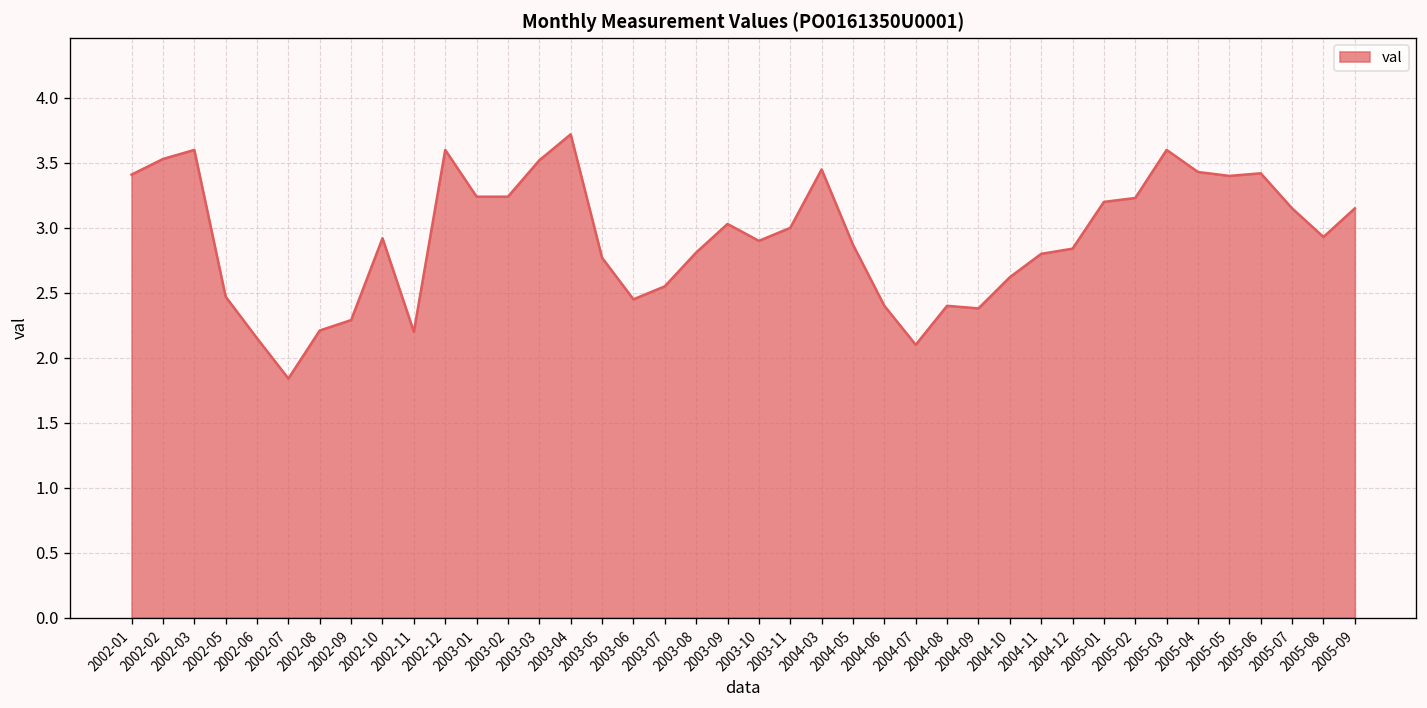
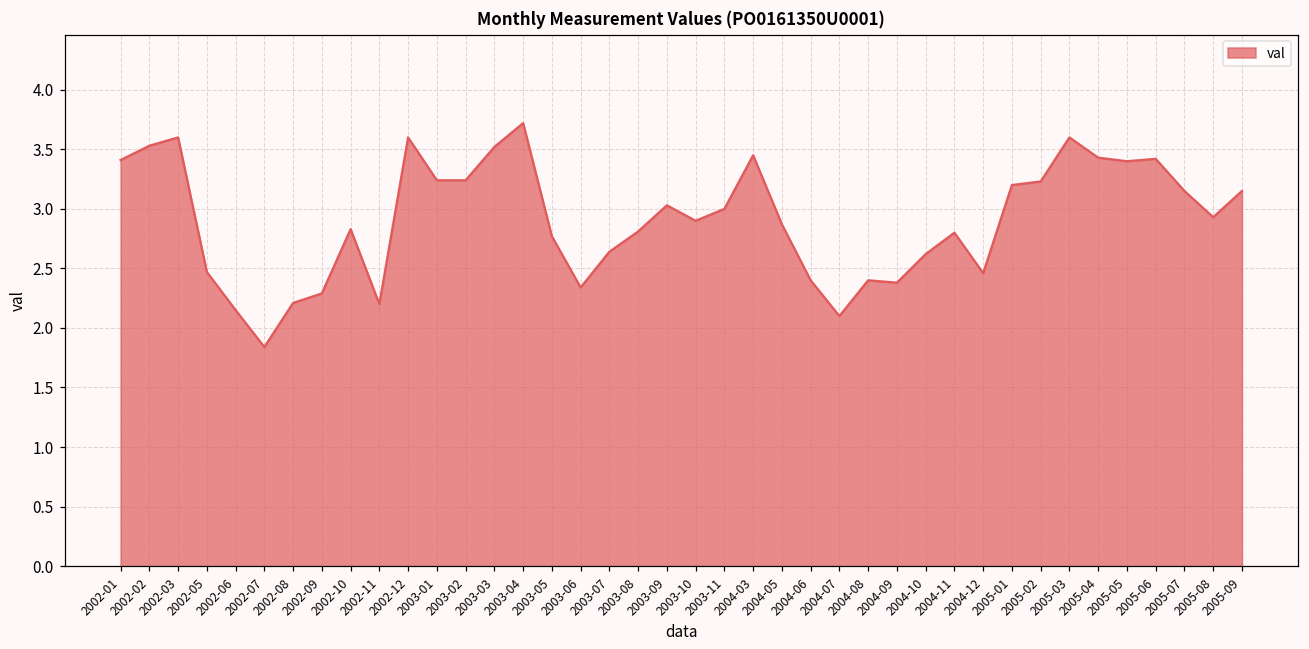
  {
    "2002-01": 3.41,
    "2002-02": 3.53,
    "2002-03": 3.60,
    "2002-05": 2.47,
    "2002-06": 2.15,
    "2002-07": 1.84,
    "2002-08": 2.21,
    "2002-09": 2.29,
-   "2002-10": 2.92,
+   "2002-10": 2.83,
    "2002-11": 2.20,
    "2002-12": 3.60,
    "2003-01": 3.24,
    "2003-02": 3.24,
    "2003-03": 3.52,
    "2003-04": 3.72,
    "2003-05": 2.77,
-   "2003-06": 2.45,
-   "2003-07": 2.55,
+   "2003-06": 2.34,
+   "2003-07": 2.64,
    "2003-08": 2.81,
    "2003-09": 3.03,
    "2003-10": 2.90,
    "2003-11": 3.00,
    "2004-03": 3.45,
    "2004-05": 2.87,
    "2004-06": 2.40,
    "2004-07": 2.10,
    "2004-08": 2.40,
    "2004-09": 2.38,
    "2004-10": 2.62,
    "2004-11": 2.80,
-   "2004-12": 2.84,
+   "2004-12": 2.46,
    "2005-01": 3.20,
    "2005-02": 3.23,
    "2005-03": 3.60,
    "2005-04": 3.43,
    "2005-05": 3.40,
    "2005-06": 3.42,
    "2005-07": 3.15,
    "2005-08": 2.93,
    "2005-09": 3.15
  }
